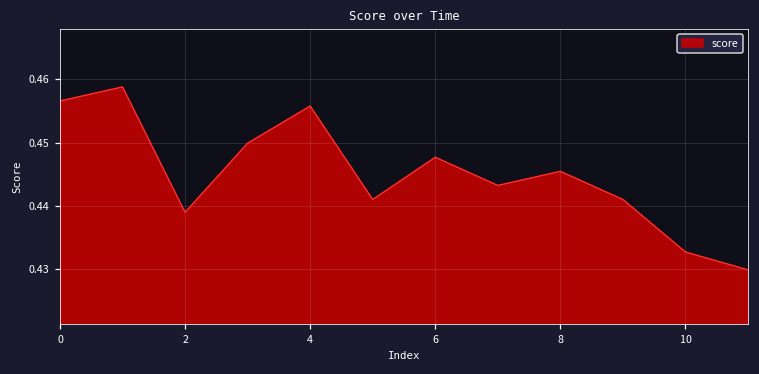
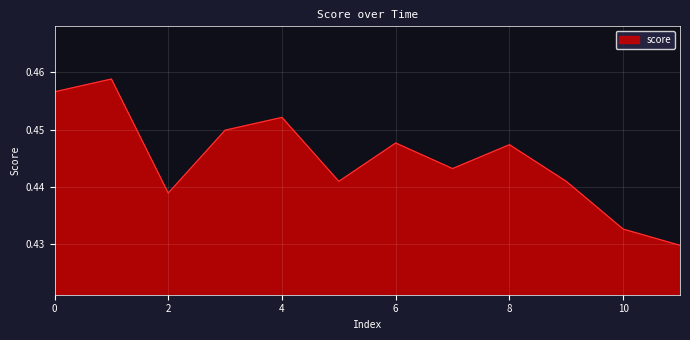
  {
    "0": 0.457,
    "2": 0.439,
-   "4": 0.456,
+   "4": 0.452,
    "6": 0.448,
-   "8": 0.445,
+   "8": 0.447,
    "10": 0.433
  }
